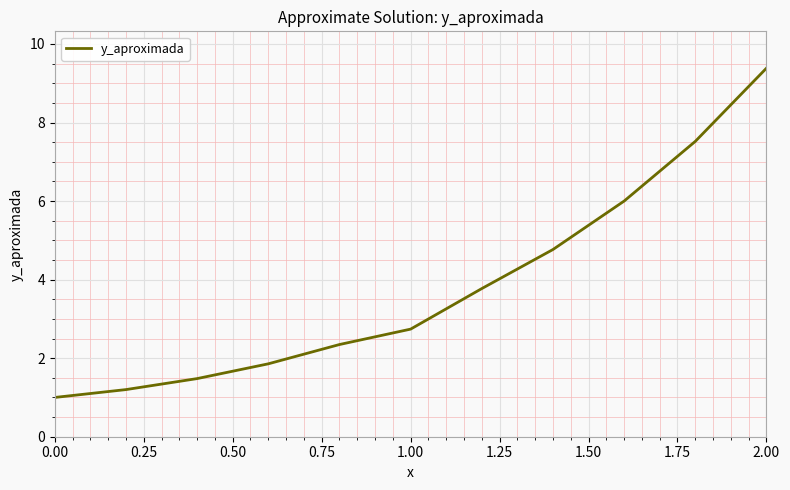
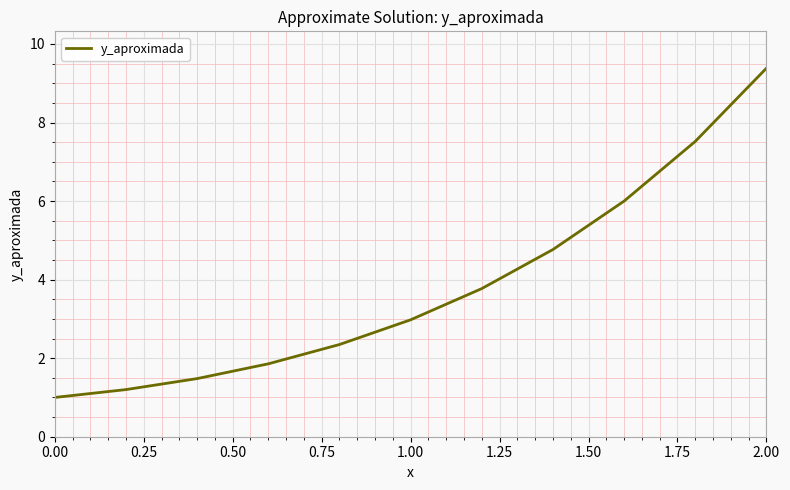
  {
    "0.00": 1.0,
-   "1.00": 2.7,
+   "1.00": 3.0,
    "2.00": 9.4
  }
